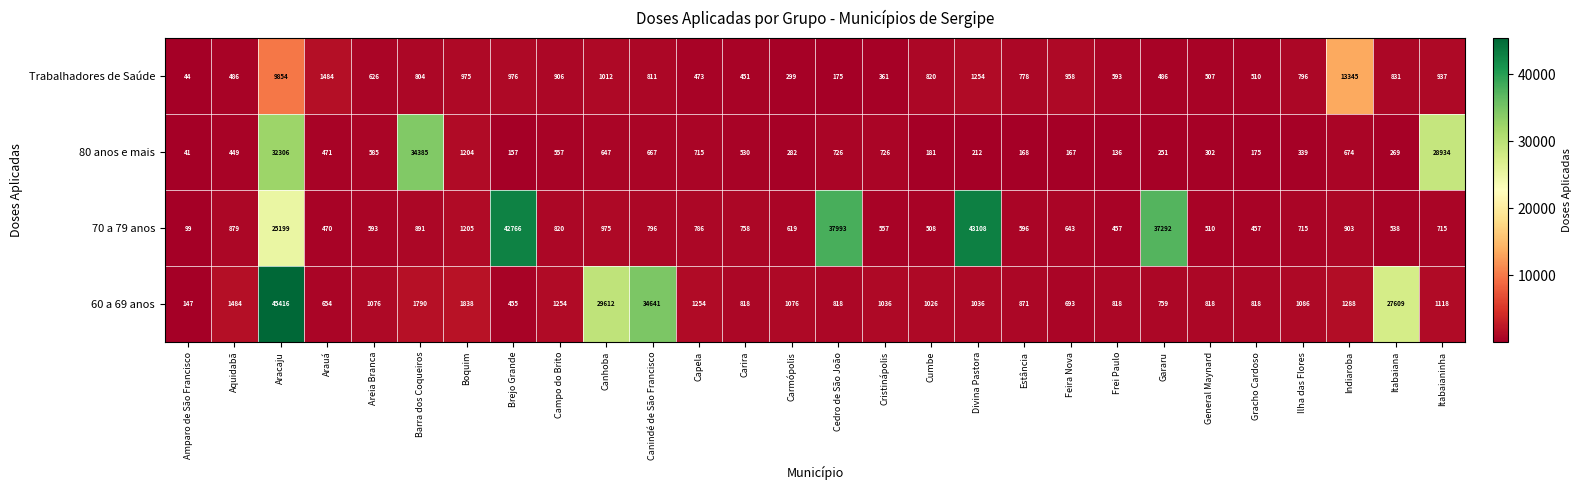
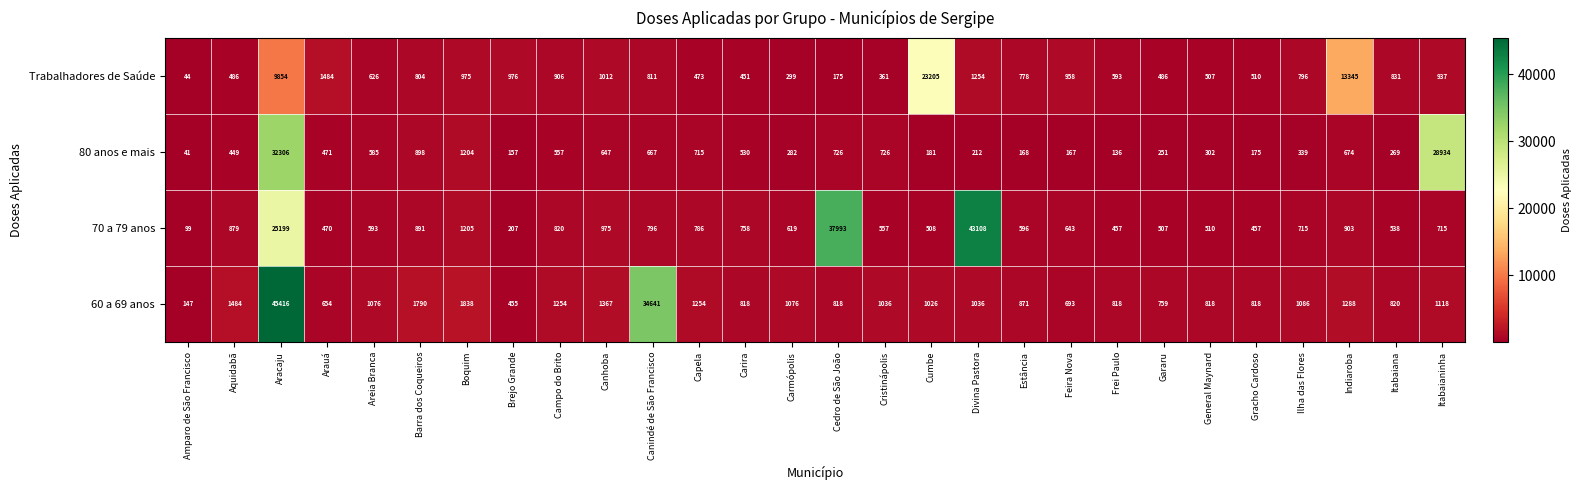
  {
    "Trabalhadores de Saúde": {
      "Amparo de São Francisco": 44,
      "Aquidabã": 486,
      "Aracaju": 9854,
      "Arauá": 1484,
      "Areia Branca": 626,
      "Barra dos Coqueiros": 804,
      "Boquim": 975,
      "Brejo Grande": 976,
      "Campo do Brito": 906,
      "Canhoba": 1012,
      "Canindé de São Francisco": 811,
      "Capela": 473,
      "Carira": 451,
      "Carmópolis": 299,
      "Cedro de São João": 175,
      "Cristinápolis": 361,
-     "Cumbe": 820,
+     "Cumbe": 23205,
      "Divina Pastora": 1254,
      "Estância": 778,
      "Feira Nova": 958,
      "Frei Paulo": 593,
      "Gararu": 486,
      "General Maynard": 507,
      "Gracho Cardoso": 510,
      "Ilha das Flores": 796,
      "Indiaroba": 13345,
      "Itabaiana": 831,
      "Itabaianinha": 937
    },
    "80 anos e mais": {
      "Amparo de São Francisco": 41,
      "Aquidabã": 449,
      "Aracaju": 32306,
      "Arauá": 471,
      "Areia Branca": 585,
-     "Barra dos Coqueiros": 34385,
+     "Barra dos Coqueiros": 898,
      "Boquim": 1204,
      "Brejo Grande": 157,
      "Campo do Brito": 557,
      "Canhoba": 647,
      "Canindé de São Francisco": 667,
      "Capela": 715,
      "Carira": 530,
      "Carmópolis": 282,
      "Cedro de São João": 726,
      "Cristinápolis": 726,
      "Cumbe": 181,
      "Divina Pastora": 212,
      "Estância": 168,
      "Feira Nova": 167,
      "Frei Paulo": 136,
      "Gararu": 251,
      "General Maynard": 302,
      "Gracho Cardoso": 175,
      "Ilha das Flores": 339,
      "Indiaroba": 674,
      "Itabaiana": 269,
      "Itabaianinha": 28934
    },
    "70 a 79 anos": {
      "Amparo de São Francisco": 99,
      "Aquidabã": 879,
      "Aracaju": 25199,
      "Arauá": 470,
      "Areia Branca": 593,
      "Barra dos Coqueiros": 891,
      "Boquim": 1205,
-     "Brejo Grande": 42766,
+     "Brejo Grande": 207,
      "Campo do Brito": 820,
      "Canhoba": 975,
      "Canindé de São Francisco": 796,
      "Capela": 786,
      "Carira": 758,
      "Carmópolis": 619,
      "Cedro de São João": 37993,
      "Cristinápolis": 557,
      "Cumbe": 508,
      "Divina Pastora": 43108,
      "Estância": 596,
      "Feira Nova": 643,
      "Frei Paulo": 457,
-     "Gararu": 37292,
+     "Gararu": 507,
      "General Maynard": 510,
      "Gracho Cardoso": 457,
      "Ilha das Flores": 715,
      "Indiaroba": 903,
      "Itabaiana": 538,
      "Itabaianinha": 715
    },
    "60 a 69 anos": {
      "Amparo de São Francisco": 147,
      "Aquidabã": 1484,
      "Aracaju": 45416,
      "Arauá": 654,
      "Areia Branca": 1076,
      "Barra dos Coqueiros": 1790,
      "Boquim": 1838,
      "Brejo Grande": 455,
      "Campo do Brito": 1254,
-     "Canhoba": 29612,
+     "Canhoba": 1367,
      "Canindé de São Francisco": 34641,
      "Capela": 1254,
      "Carira": 818,
      "Carmópolis": 1076,
      "Cedro de São João": 818,
      "Cristinápolis": 1036,
      "Cumbe": 1026,
      "Divina Pastora": 1036,
      "Estância": 871,
      "Feira Nova": 693,
      "Frei Paulo": 818,
      "Gararu": 759,
      "General Maynard": 818,
      "Gracho Cardoso": 818,
      "Ilha das Flores": 1086,
      "Indiaroba": 1288,
-     "Itabaiana": 27609,
+     "Itabaiana": 820,
      "Itabaianinha": 1118
    }
  }
